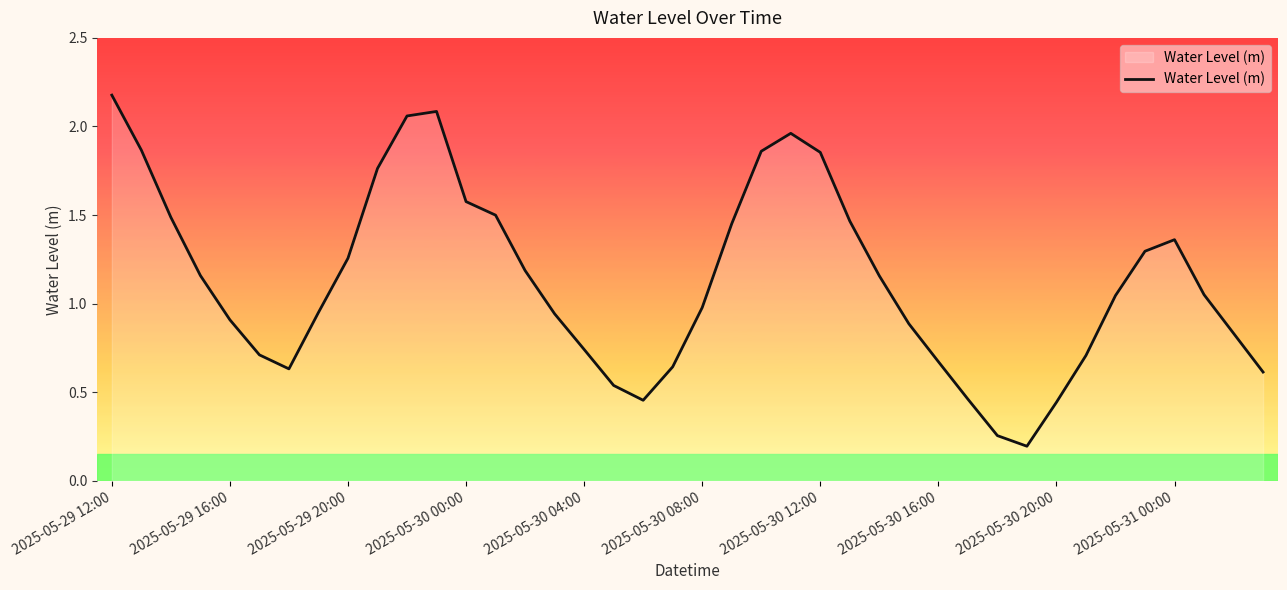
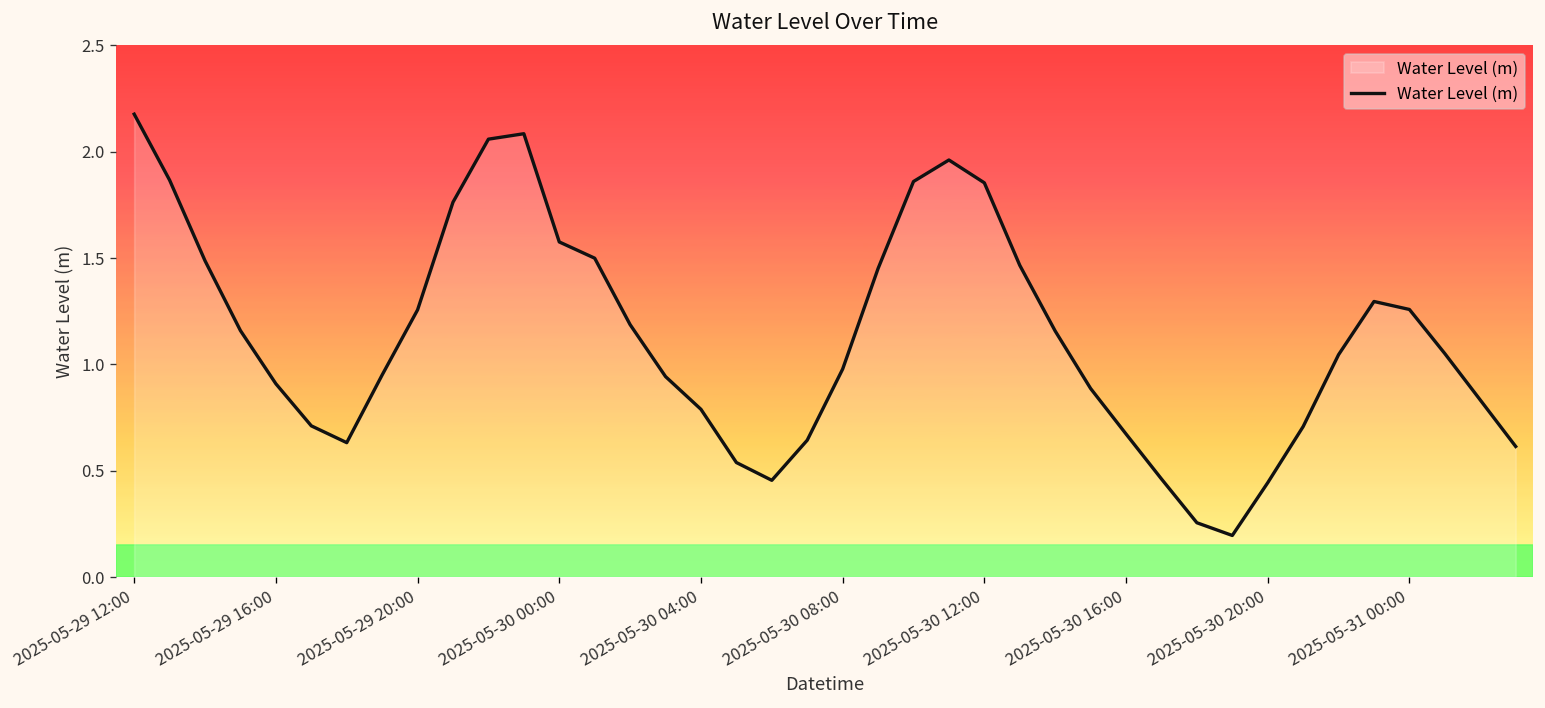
  {
    "2025-05-29 12:00": 2.18,
    "2025-05-29 16:00": 0.91,
    "2025-05-29 20:00": 1.26,
    "2025-05-30 00:00": 1.58,
-   "2025-05-30 04:00": 0.74,
+   "2025-05-30 04:00": 0.79,
    "2025-05-30 08:00": 0.98,
    "2025-05-30 12:00": 1.85,
    "2025-05-30 16:00": 0.67,
    "2025-05-30 20:00": 0.44,
-   "2025-05-31 00:00": 1.36
+   "2025-05-31 00:00": 1.26
  }
